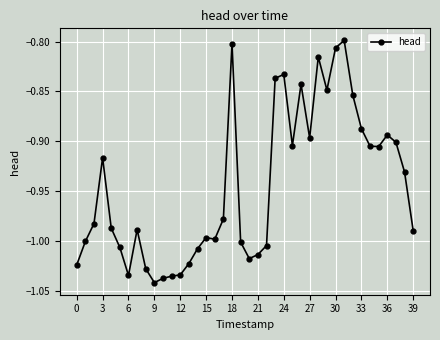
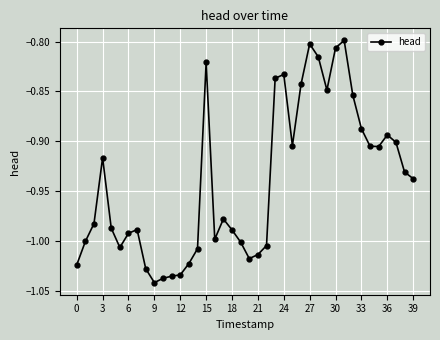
  {
    "0": -1.02,
    "3": -0.92,
-   "6": -1.03,
+   "6": -0.99,
    "9": -1.04,
    "12": -1.03,
-   "15": -1.00,
-   "18": -0.80,
+   "15": -0.82,
+   "18": -0.99,
    "21": -1.01,
    "24": -0.83,
-   "27": -0.90,
+   "27": -0.80,
    "30": -0.81,
    "33": -0.89,
    "36": -0.89,
-   "39": -0.99
+   "39": -0.94
  }
